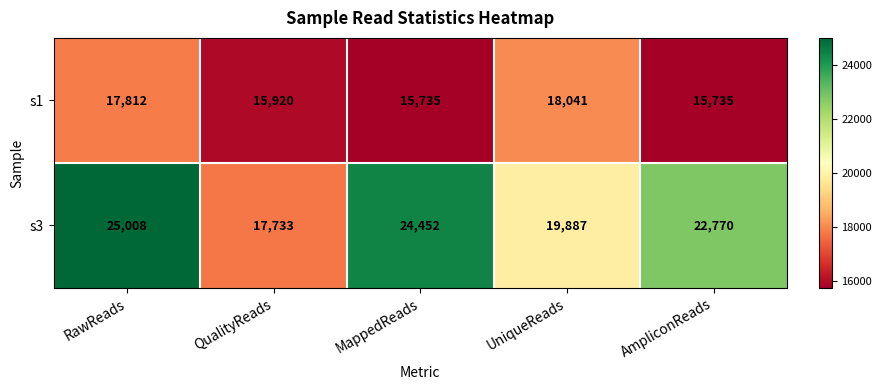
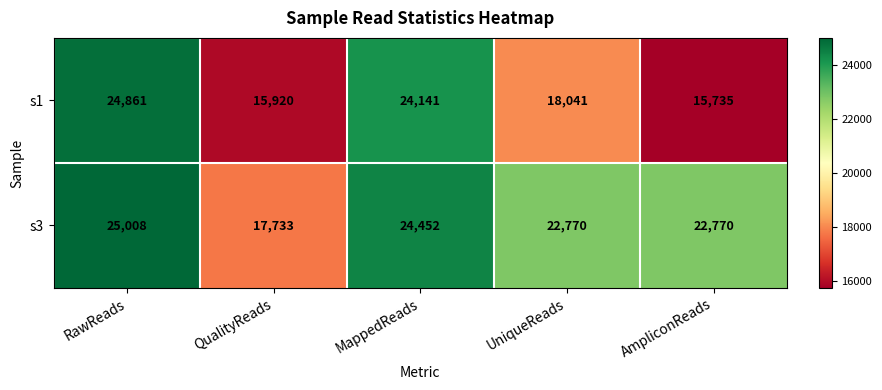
  {
    "s1": {
-     "RawReads": "17,812",
+     "RawReads": "24,861",
      "QualityReads": "15,920",
-     "MappedReads": "15,735",
+     "MappedReads": "24,141",
      "UniqueReads": "18,041",
      "AmpliconReads": "15,735"
    },
    "s3": {
      "RawReads": "25,008",
      "QualityReads": "17,733",
      "MappedReads": "24,452",
-     "UniqueReads": "19,887",
+     "UniqueReads": "22,770",
      "AmpliconReads": "22,770"
    }
  }
